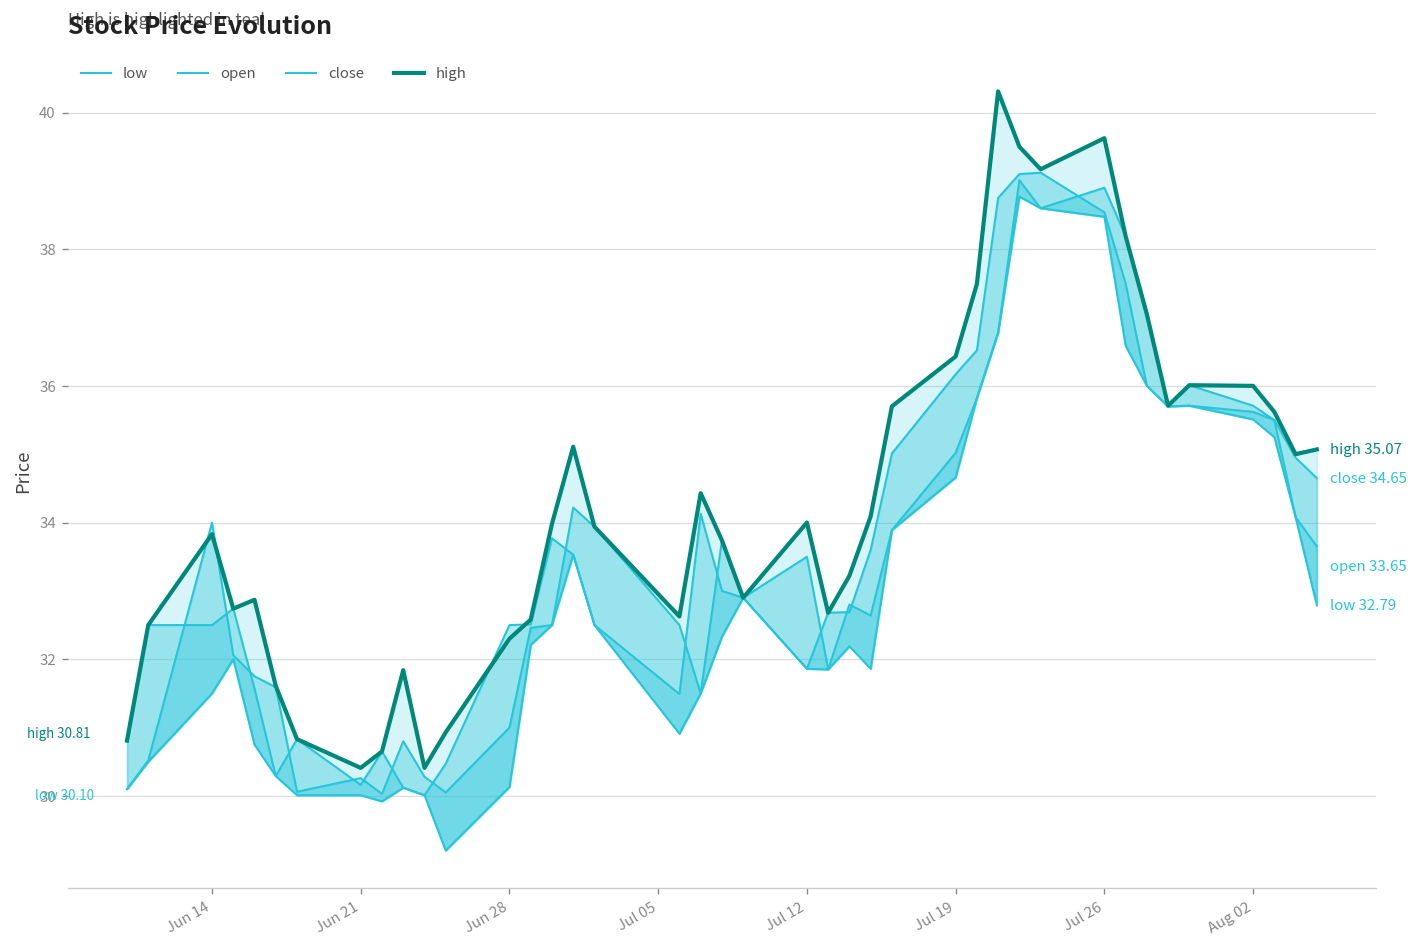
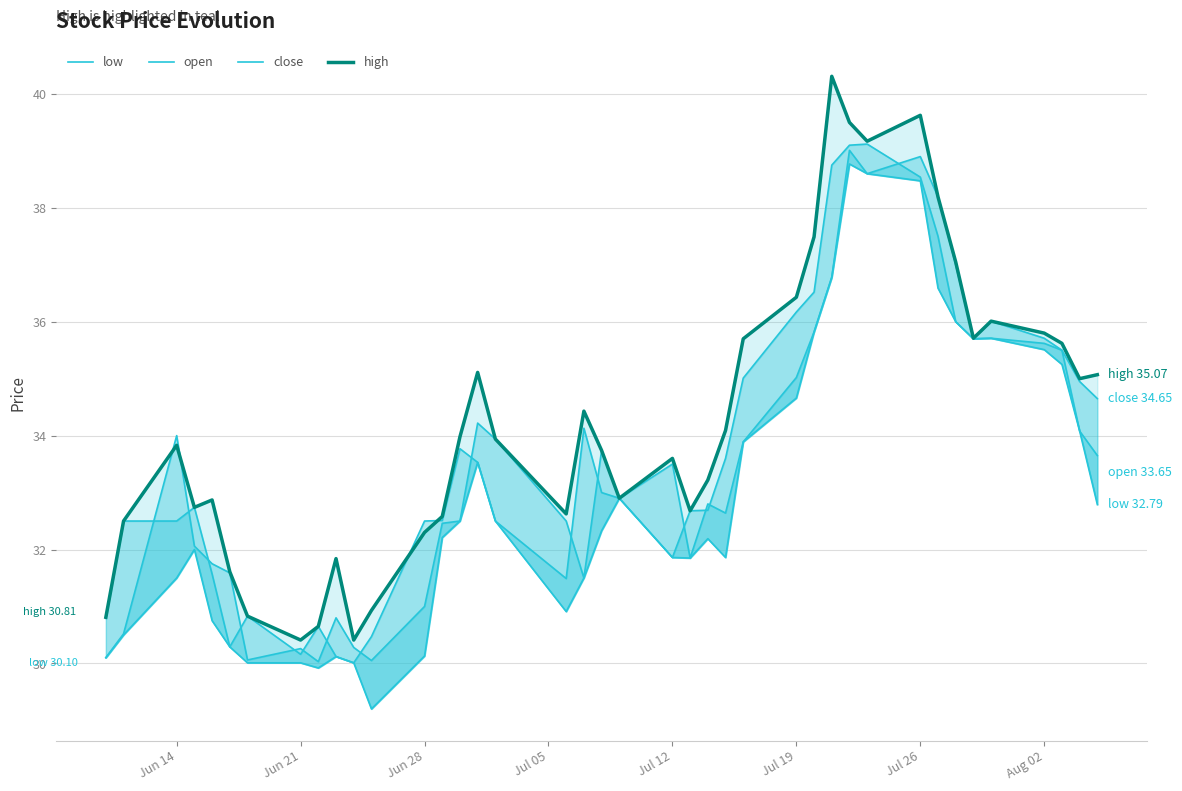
  {
    "high": {
      "Jun 14": 33.8,
      "Jun 21": 30.4,
      "Jun 28": 32.3,
-     "Jul 12": 34.0,
+     "Jul 12": 33.6,
      "Jul 19": 36.4,
      "Jul 26": 39.6,
-     "Aug 02": 36.0
+     "Aug 02": 35.8
    }
  }
